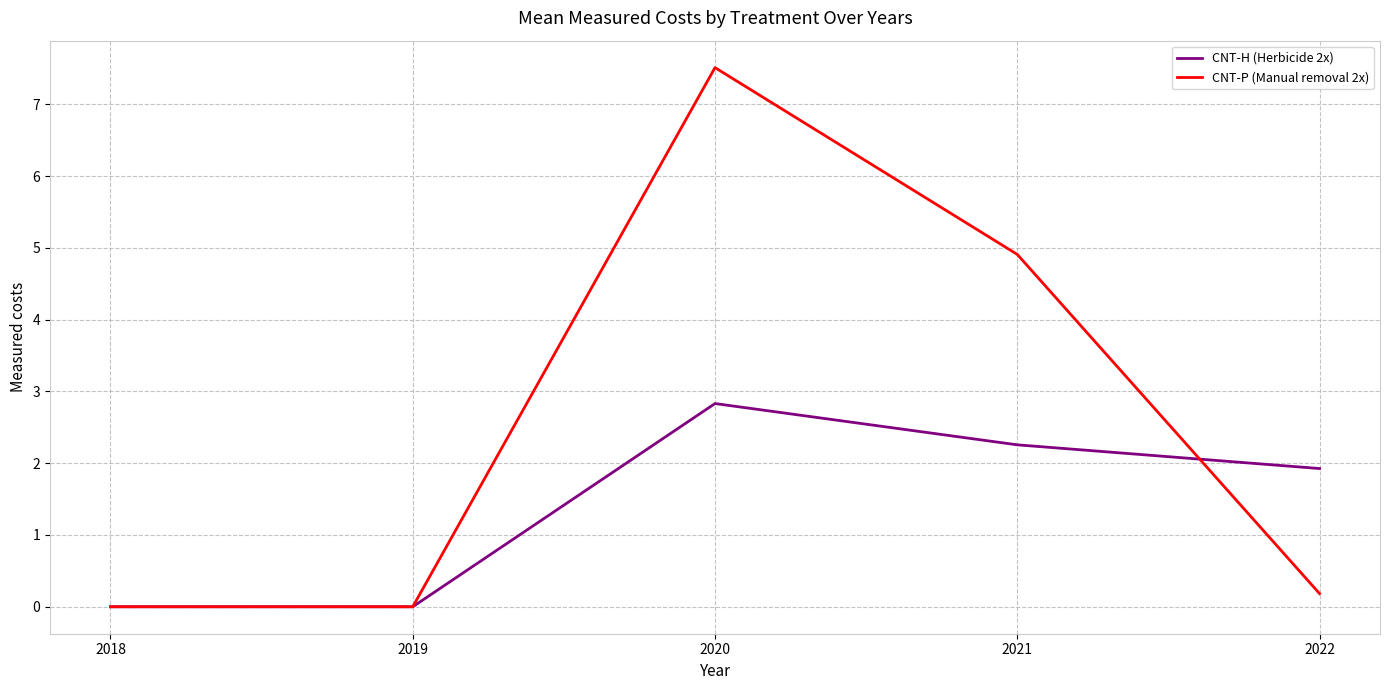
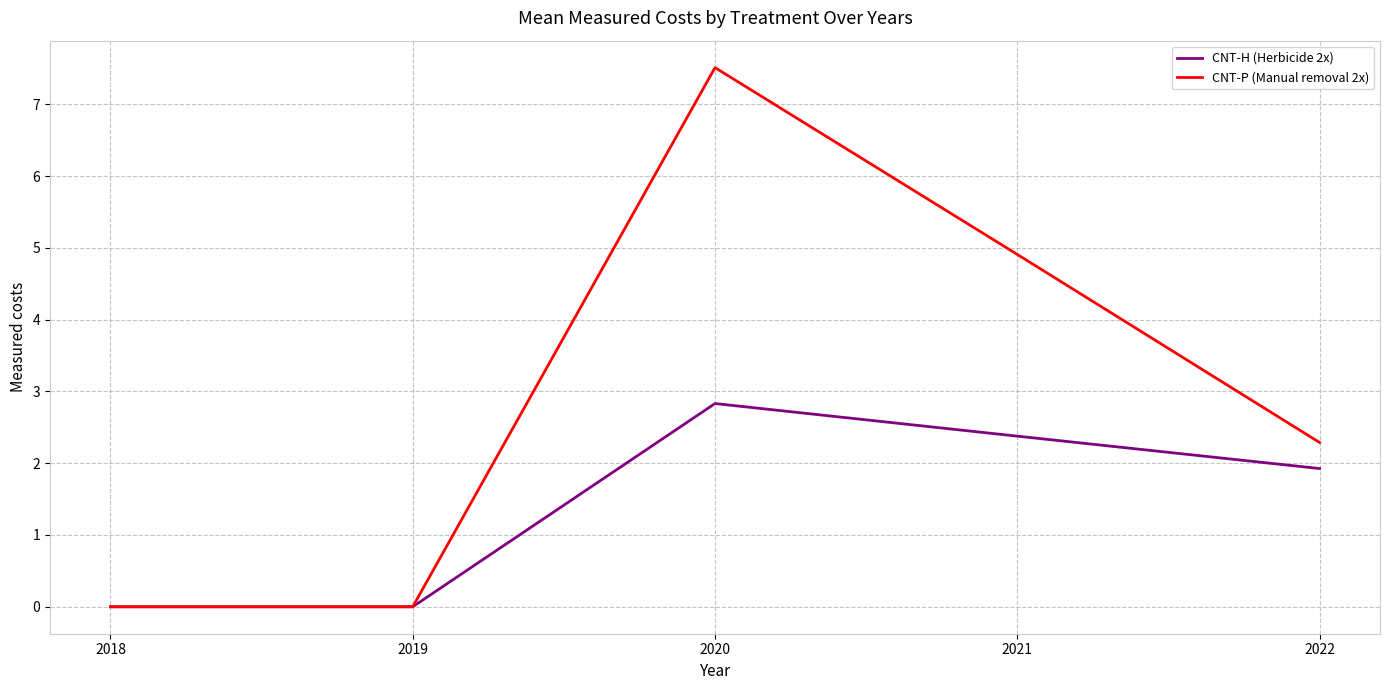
  {
    "CNT-H (Herbicide 2x)": {
      "2020": 2.8,
-     "2021": 2.3,
+     "2021": 2.4,
      "2022": 1.9
    },
    "CNT-P (Manual removal 2x)": {
      "2020": 7.5,
      "2021": 4.9,
-     "2022": 0.2
+     "2022": 2.3
    }
  }
